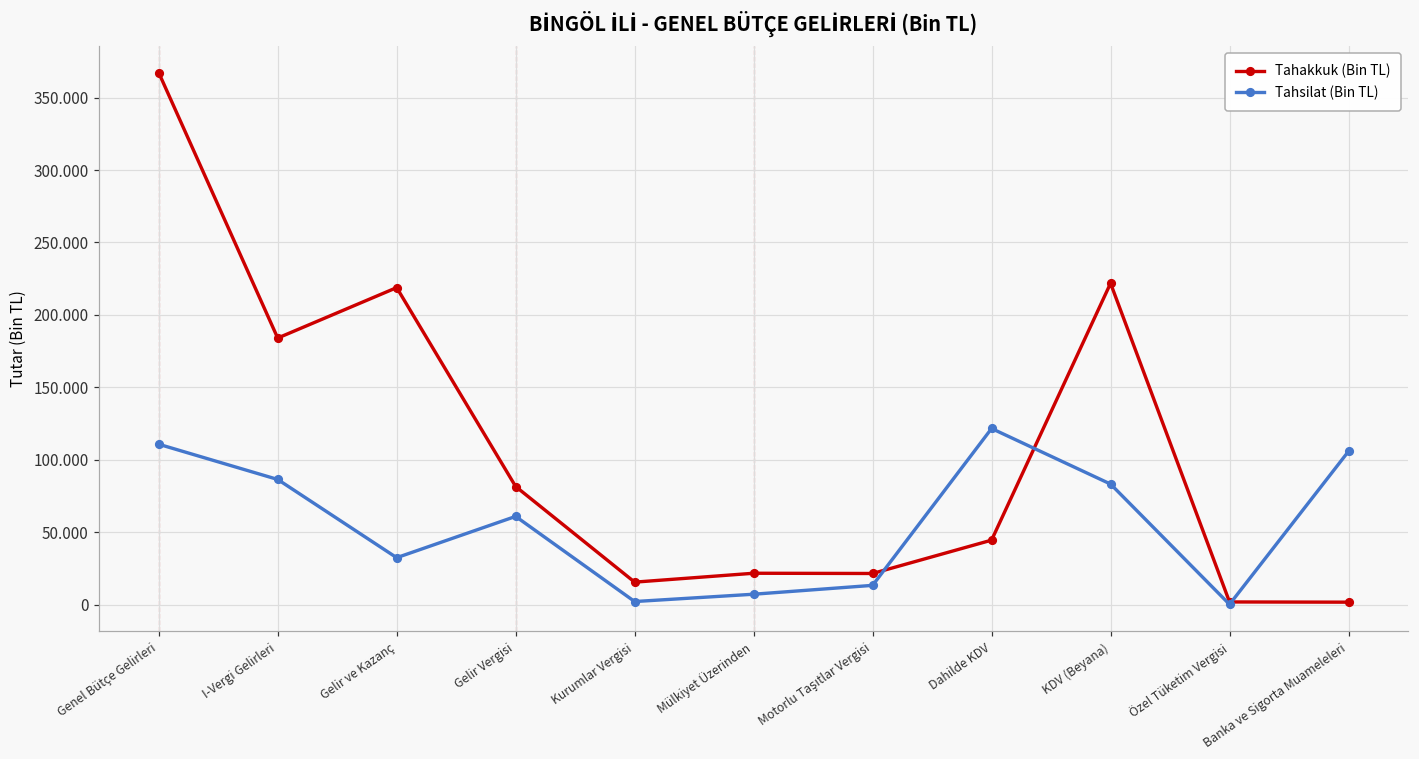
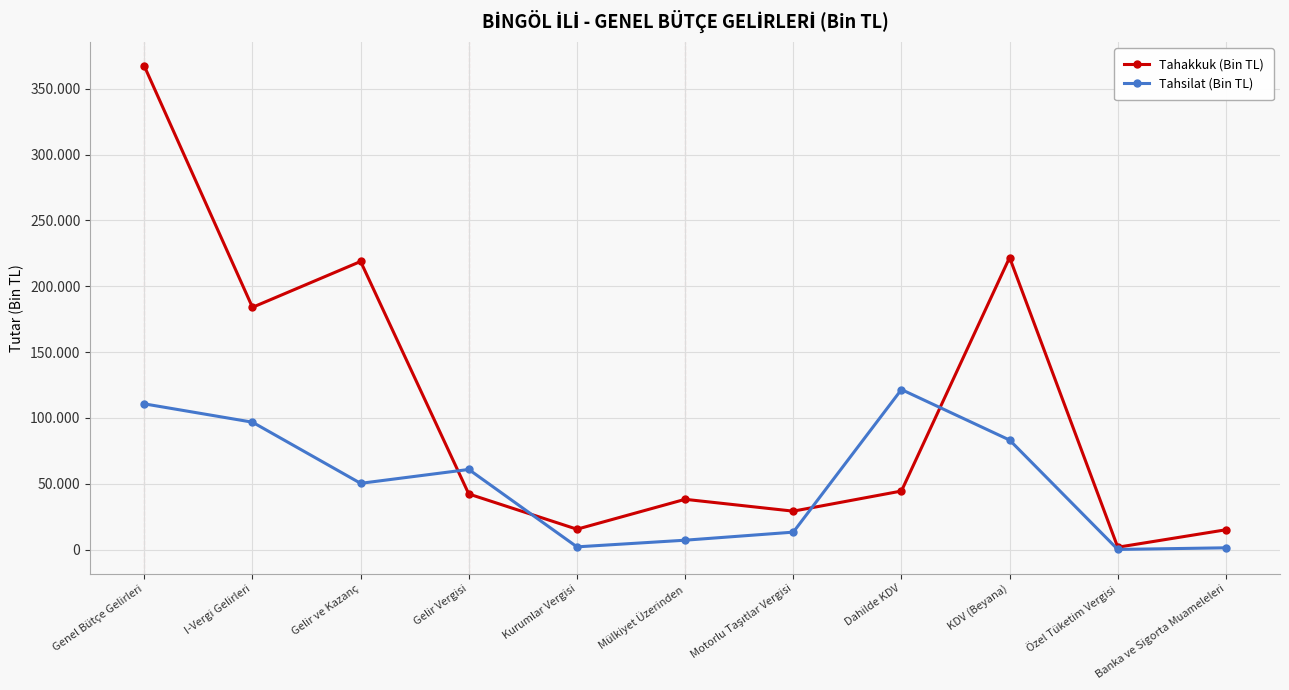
  {
    "Tahakkuk (Bin TL)": {
      "Genel Bütçe Gelirleri": 367,
      "I-Vergi Gelirleri": 184,
      "Gelir ve Kazanç": 219,
-     "Gelir Vergisi": 82,
+     "Gelir Vergisi": 42,
      "Kurumlar Vergisi": 16,
-     "Mülkiyet Üzerinden": 22,
-     "Motorlu Taşıtlar Vergisi": 22,
+     "Mülkiyet Üzerinden": 38,
+     "Motorlu Taşıtlar Vergisi": 29,
      "Dahilde KDV": 45,
      "KDV (Beyana)": 222,
-     "Banka ve Sigorta Muameleleri": 2
+     "Banka ve Sigorta Muameleleri": 15
    },
    "Tahsilat (Bin TL)": {
      "Genel Bütçe Gelirleri": 111,
-     "I-Vergi Gelirleri": 86,
-     "Gelir ve Kazanç": 32,
+     "I-Vergi Gelirleri": 97,
+     "Gelir ve Kazanç": 50,
      "Gelir Vergisi": 61,
      "Kurumlar Vergisi": 2,
      "Mülkiyet Üzerinden": 7,
      "Motorlu Taşıtlar Vergisi": 13,
      "Dahilde KDV": 122,
      "KDV (Beyana)": 83,
-     "Banka ve Sigorta Muameleleri": 106
+     "Banka ve Sigorta Muameleleri": 1
    }
  }
